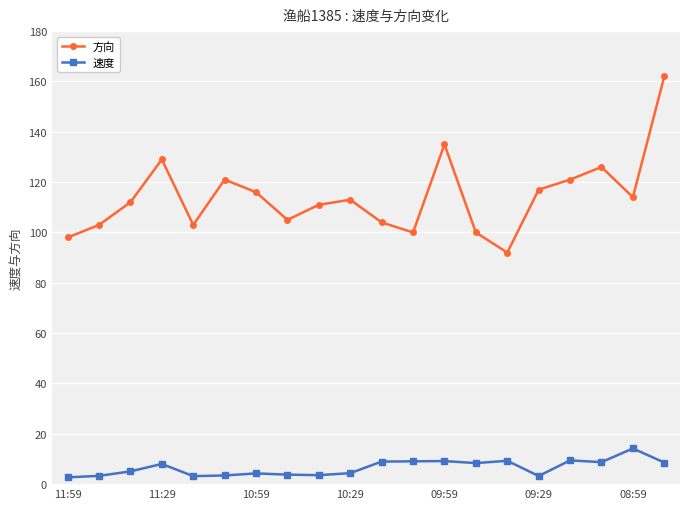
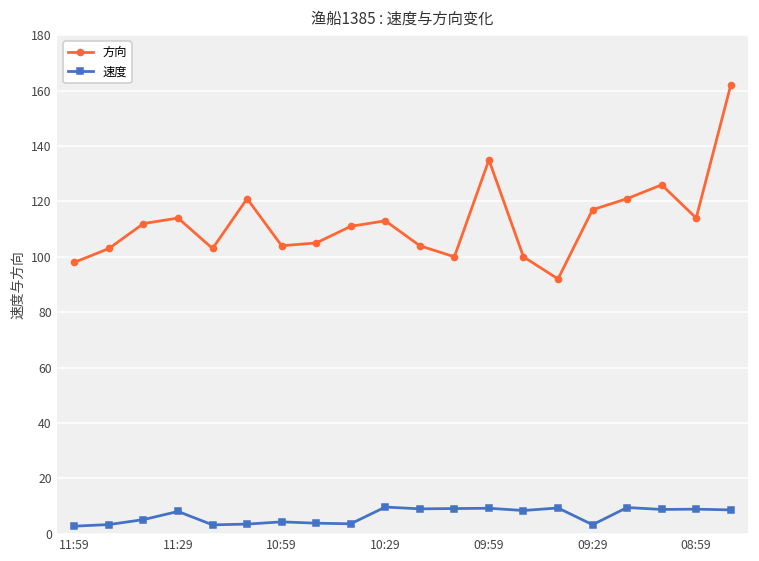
  {
    "方向": {
      "11:59": 98,
-     "11:29": 129,
-     "10:59": 116,
+     "11:29": 114,
+     "10:59": 104,
      "10:29": 113,
      "09:59": 135,
      "09:29": 117,
      "08:59": 114
    },
    "速度": {
      "11:59": 3,
      "11:29": 8,
      "10:59": 4,
-     "10:29": 4,
+     "10:29": 10,
      "09:59": 9,
      "09:29": 3,
-     "08:59": 14
+     "08:59": 9
    }
  }
